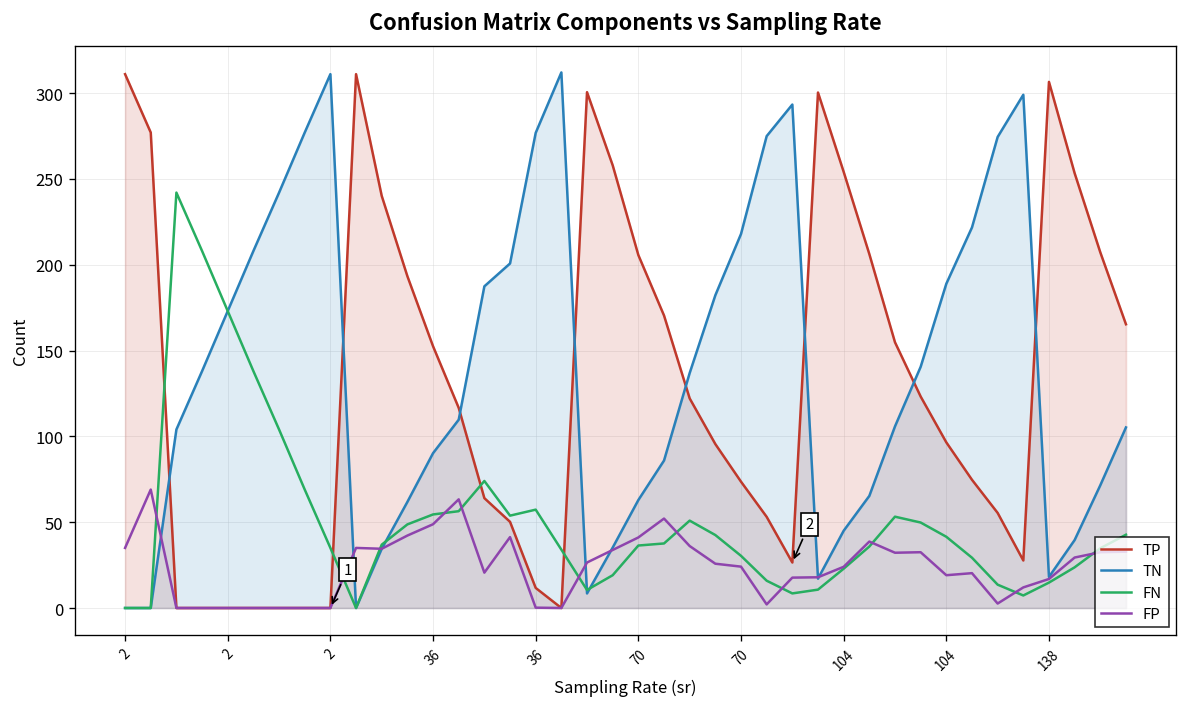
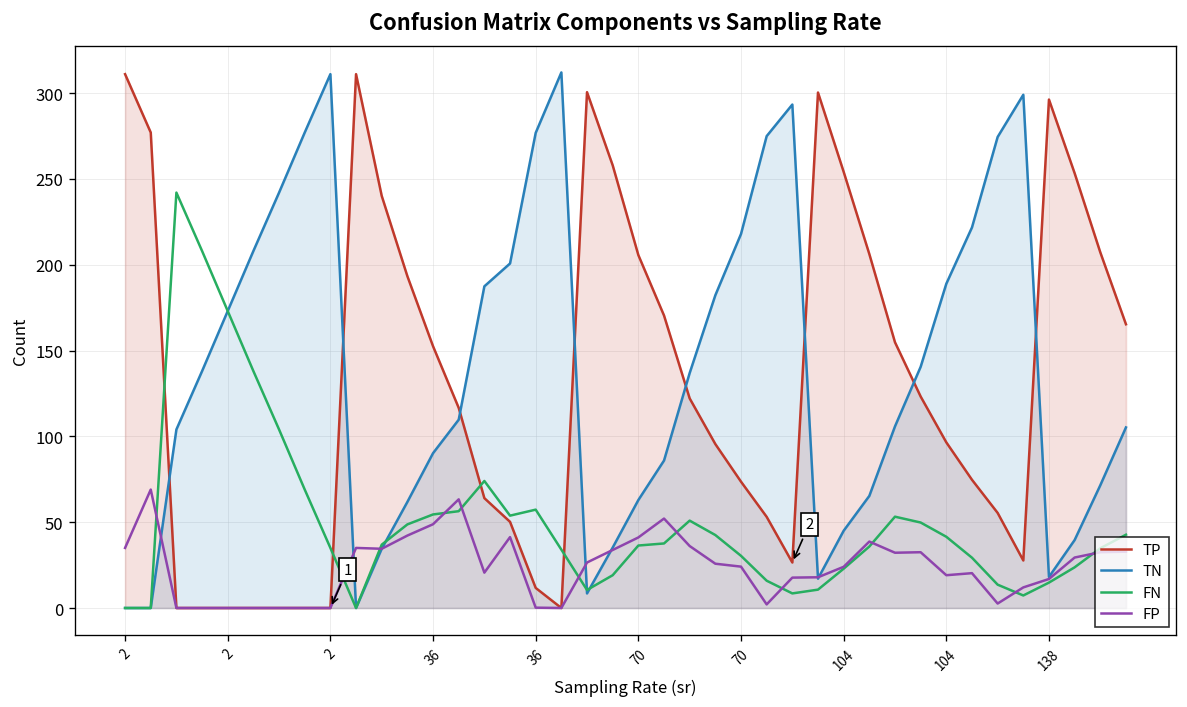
  {
    "TP": {
-     "138": 307
+     "138": 296
    },
    "FN": {
      "138": 15
    }
  }
